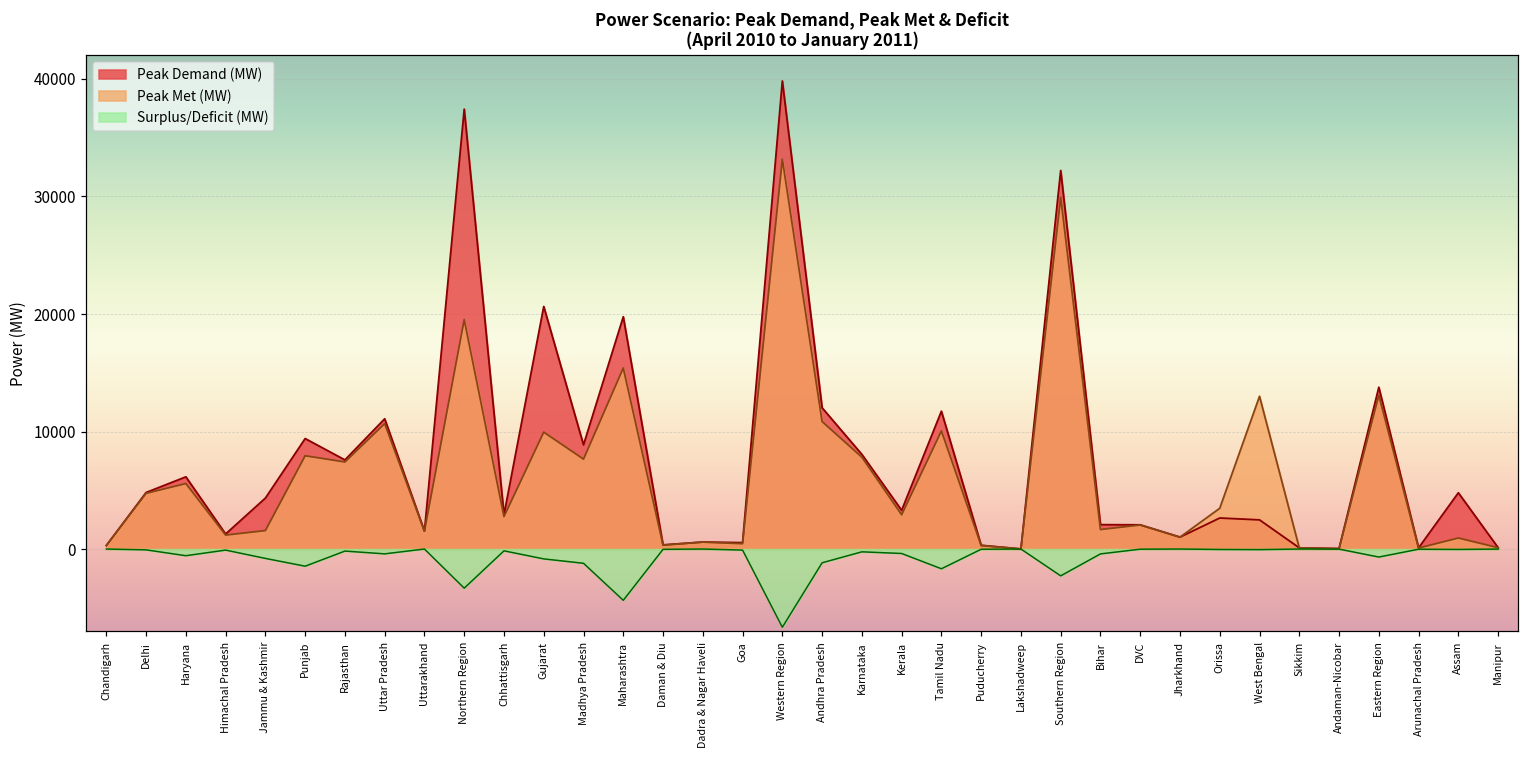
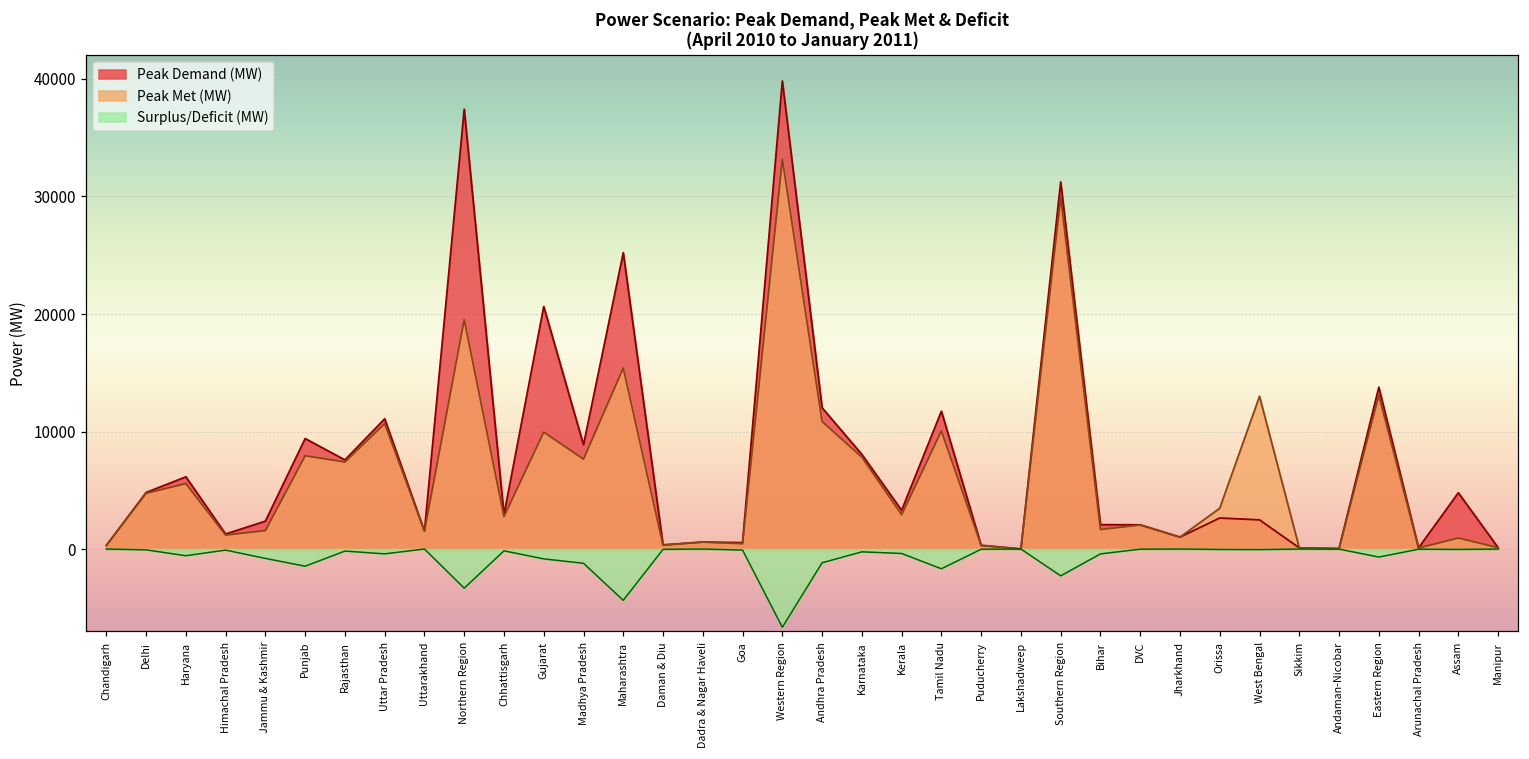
  {
    "Peak Demand (MW)": {
      "Haryana": 6100,
-     "Jammu & Kashmir": 4300,
+     "Jammu & Kashmir": 2400,
      "Punjab": 9400,
      "Uttar Pradesh": 11100,
      "Northern Region": 37400,
      "Gujarat": 20600,
      "Madhya Pradesh": 8900,
-     "Maharashtra": 19800,
+     "Maharashtra": 25200,
      "Western Region": 39800,
      "Andhra Pradesh": 12000,
      "Kerala": 3300,
      "Tamil Nadu": 11700,
-     "Southern Region": 32200,
+     "Southern Region": 31200,
      "Bihar": 2100,
      "Orissa": 2600,
      "West Bengal": 2500,
      "Eastern Region": 13800,
      "Assam": 4800
    },
    "Peak Met (MW)": {
      "Haryana": 5600,
      "Jammu & Kashmir": 1600,
      "Punjab": 7900,
      "Uttar Pradesh": 10700,
      "Northern Region": 19500,
      "Gujarat": 9900,
      "Madhya Pradesh": 7700,
      "Maharashtra": 15400,
      "Western Region": 33200,
      "Andhra Pradesh": 10800,
      "Kerala": 2900,
      "Tamil Nadu": 10000,
      "Southern Region": 29900,
      "Bihar": 1700,
      "Orissa": 3500,
      "West Bengal": 13000,
      "Eastern Region": 13100,
      "Assam": 900
    }
  }
